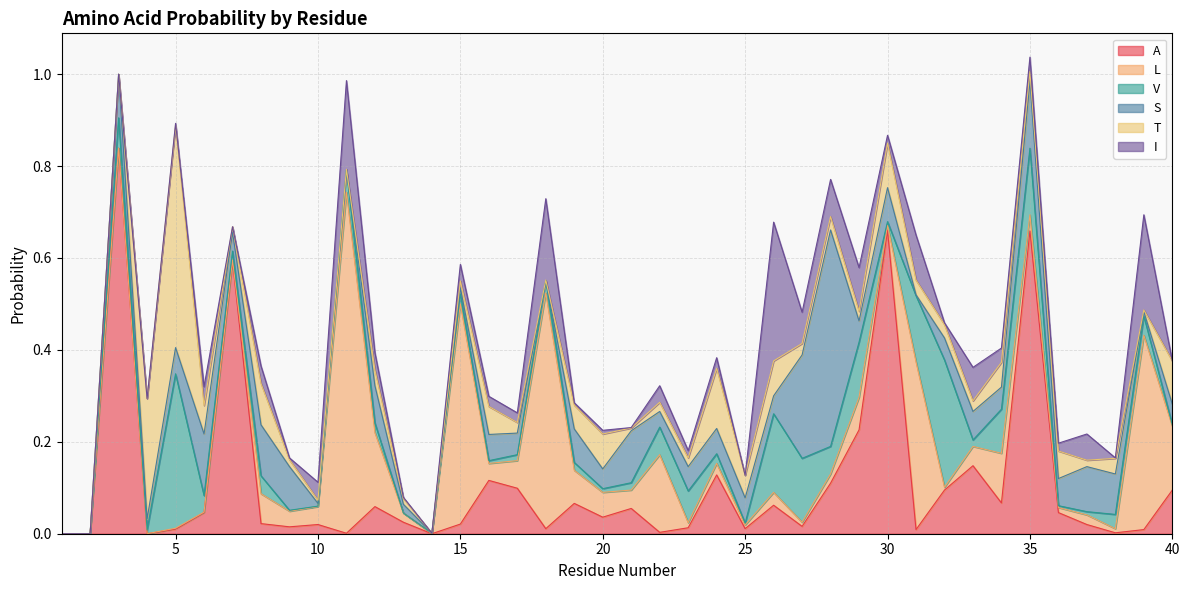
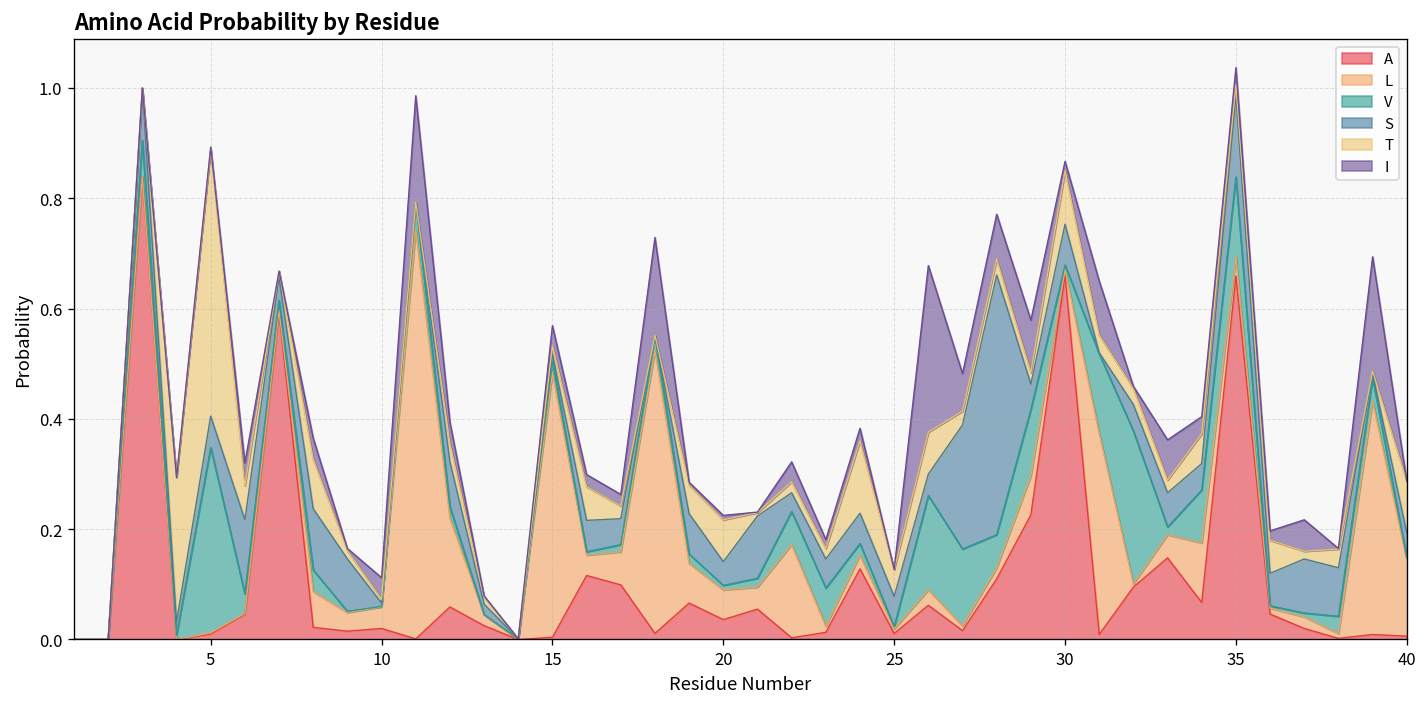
  {
    "A": {
      "10": 0.02,
-     "15": 0.02,
+     "15": 0.00,
      "20": 0.04,
      "25": 0.01,
      "30": 0.66,
      "35": 0.66,
-     "40": 0.10
+     "40": 0.01
    }
  }
